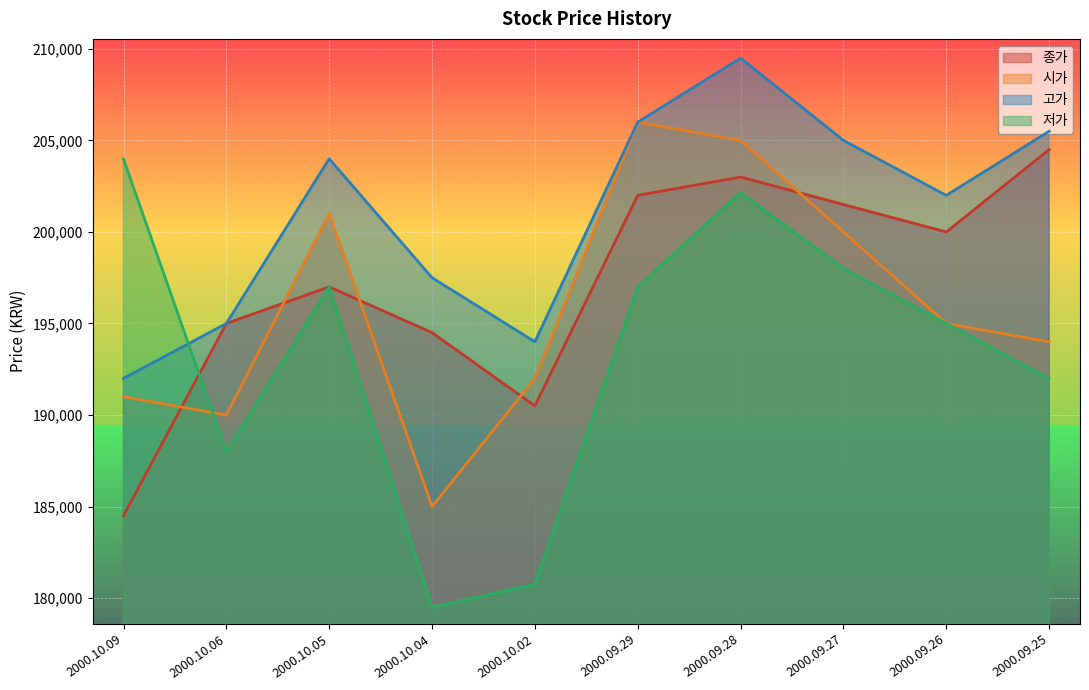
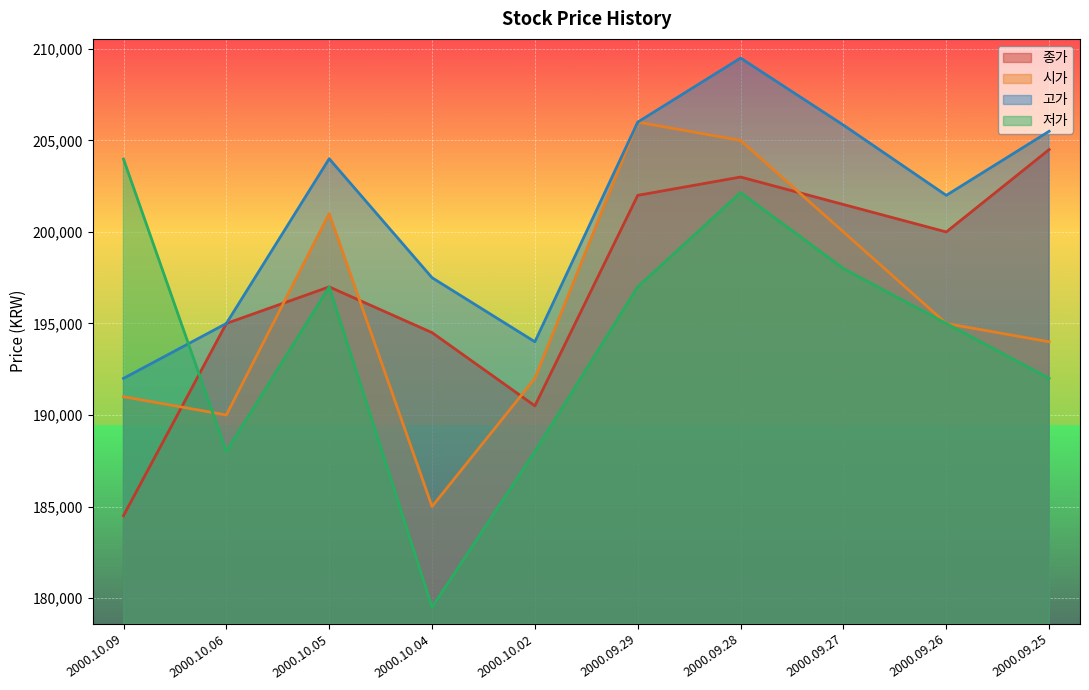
  {
    "고가": {
      "2000.10.09": "192,000",
      "2000.10.05": "204,000",
      "2000.10.04": "197,500",
      "2000.10.02": "194,000",
      "2000.09.28": "209,500",
-     "2000.09.27": "205,000",
+     "2000.09.27": "205,800",
      "2000.09.26": "202,000"
    },
    "저가": {
      "2000.10.09": "204,000",
      "2000.10.06": "188,000",
      "2000.10.04": "179,500",
-     "2000.10.02": "180,800",
+     "2000.10.02": "188,000",
      "2000.09.29": "197,000",
      "2000.09.28": "202,200",
      "2000.09.27": "198,000",
      "2000.09.25": "192,000"
    }
  }
